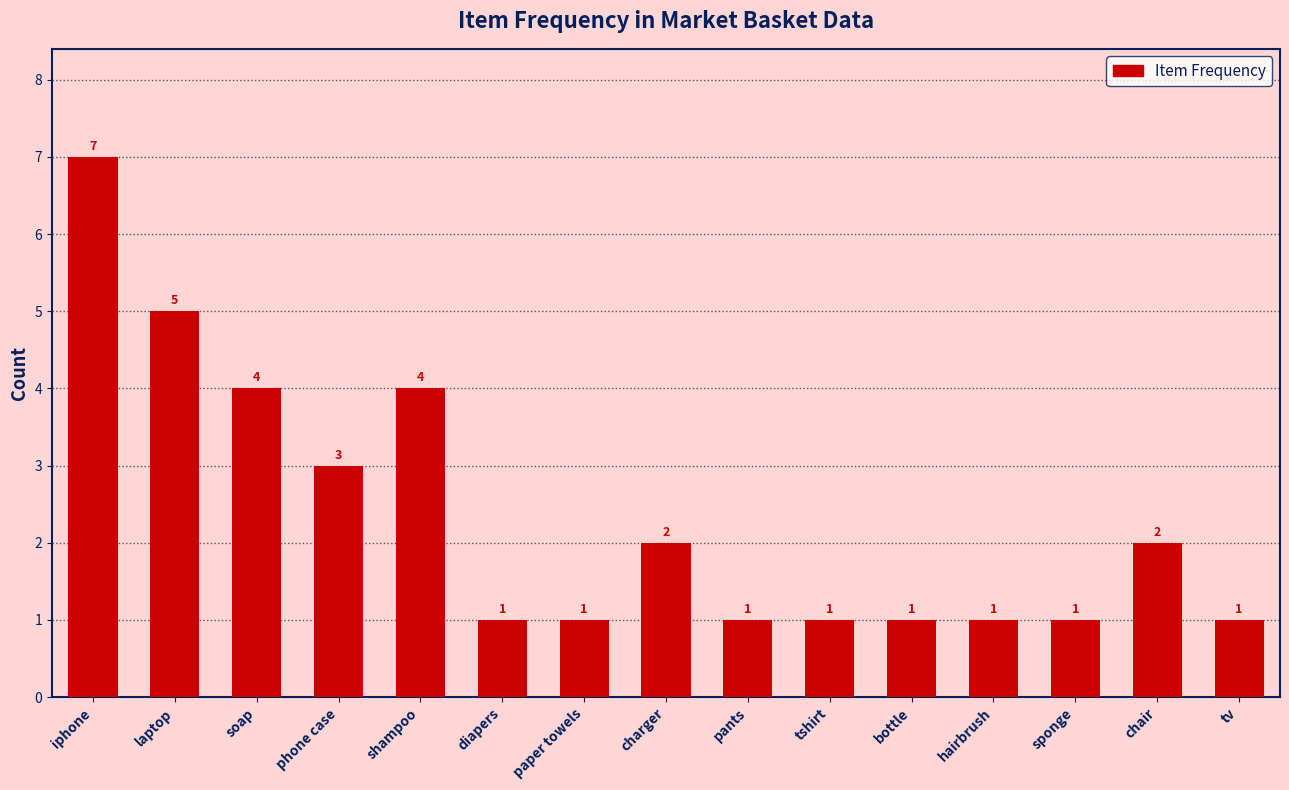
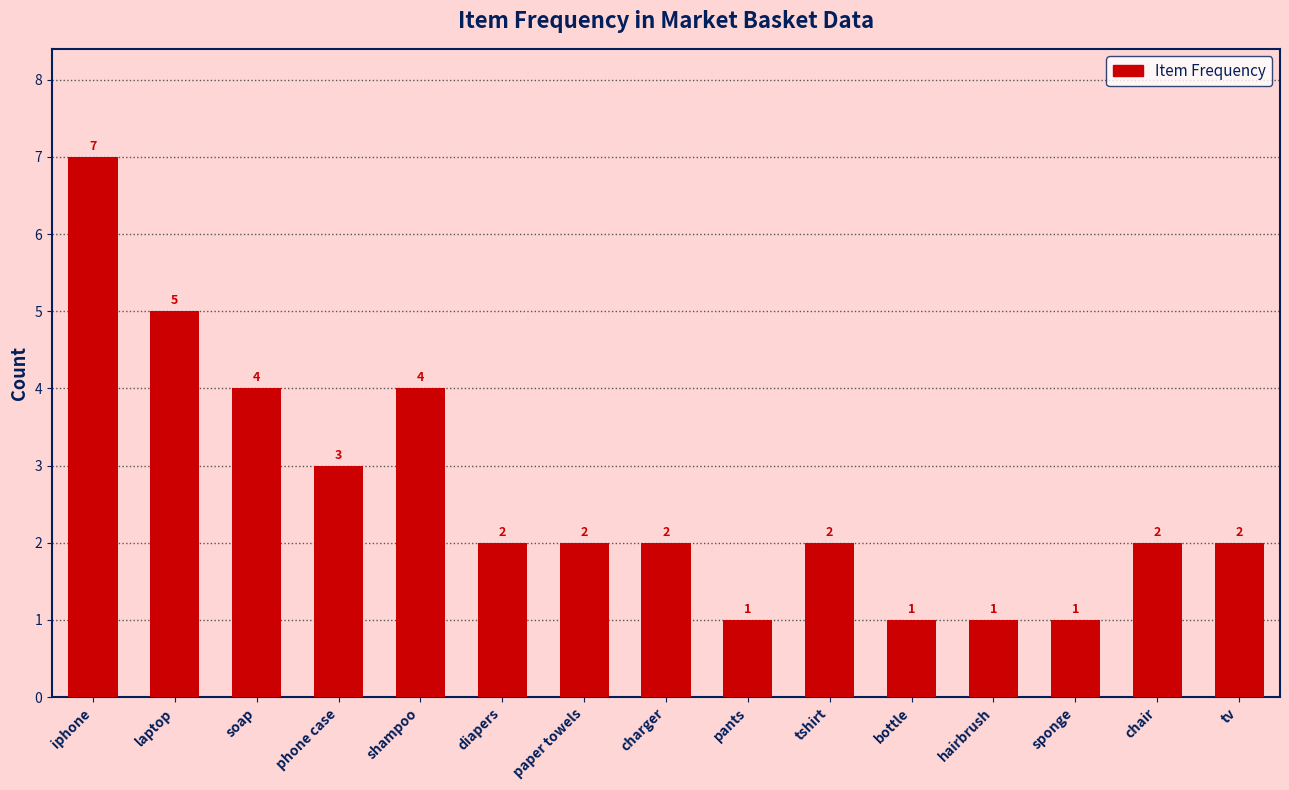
  {
    "iphone": 7,
    "laptop": 5,
    "soap": 4,
    "phone case": 3,
    "shampoo": 4,
-   "diapers": 1,
-   "paper towels": 1,
+   "diapers": 2,
+   "paper towels": 2,
    "charger": 2,
    "pants": 1,
-   "tshirt": 1,
+   "tshirt": 2,
    "bottle": 1,
    "hairbrush": 1,
    "sponge": 1,
    "chair": 2,
-   "tv": 1
+   "tv": 2
  }
